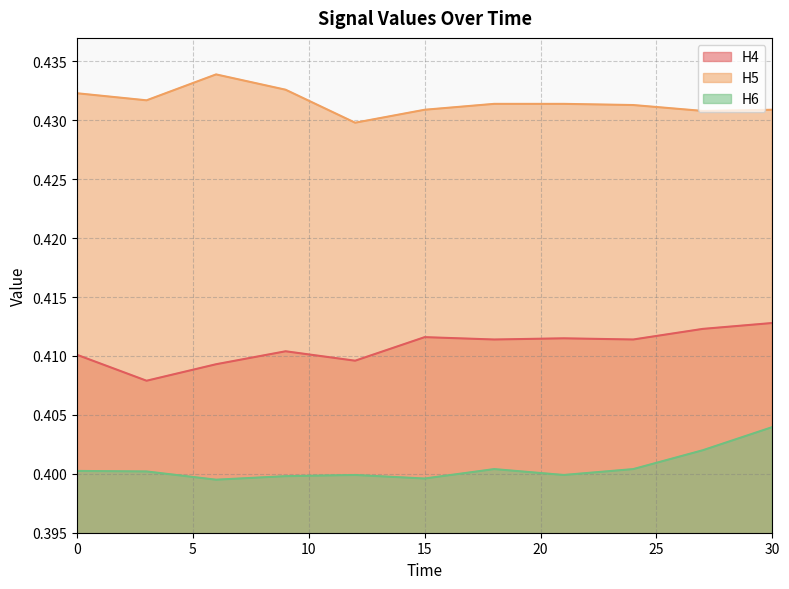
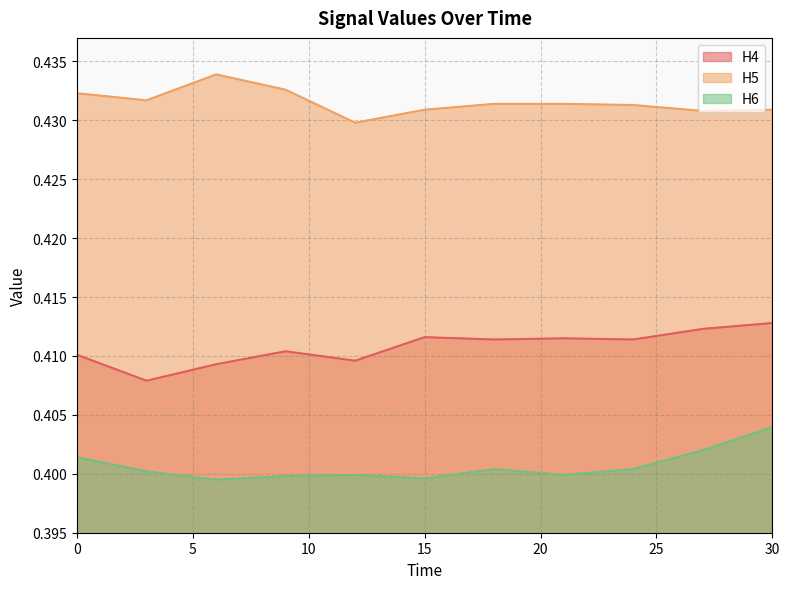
  {
    "H6": {
-     "0": 0.4002,
+     "0": 0.4014,
      "15": 0.3996,
      "30": 0.4040
    }
  }
